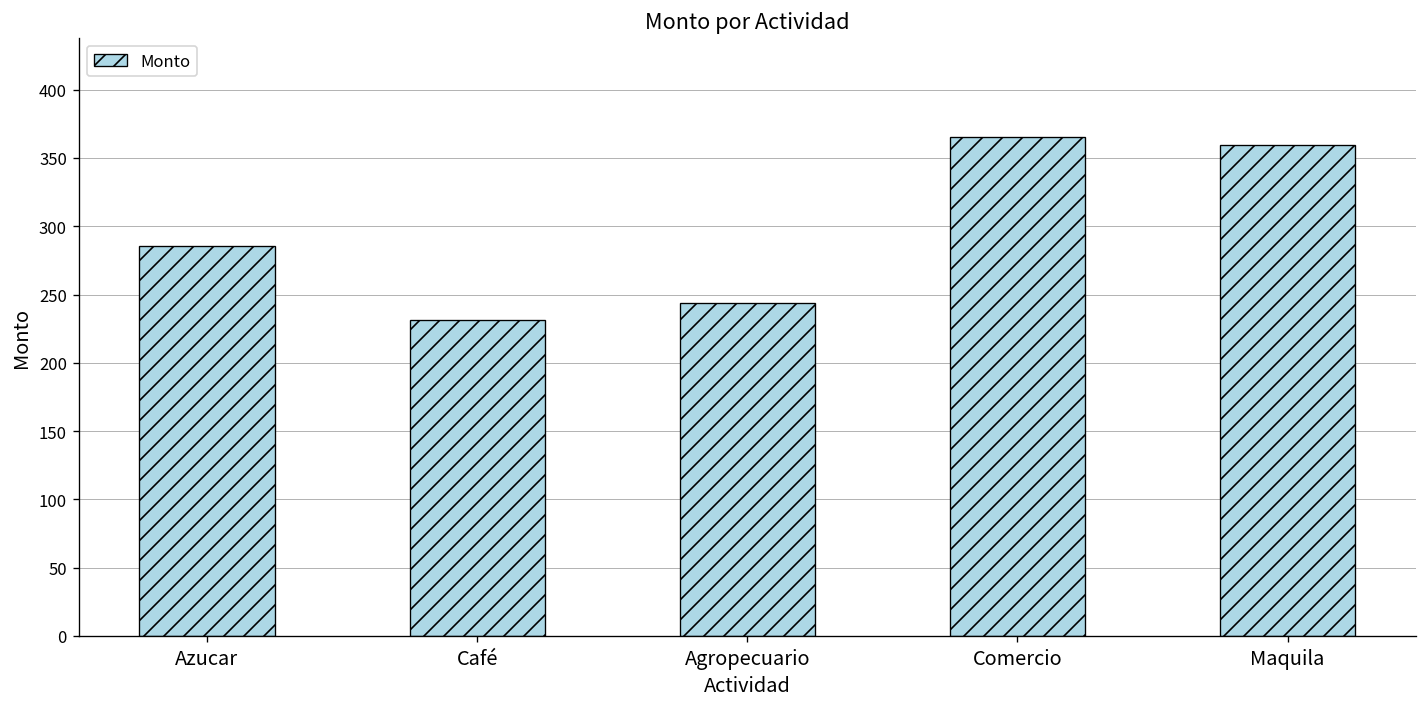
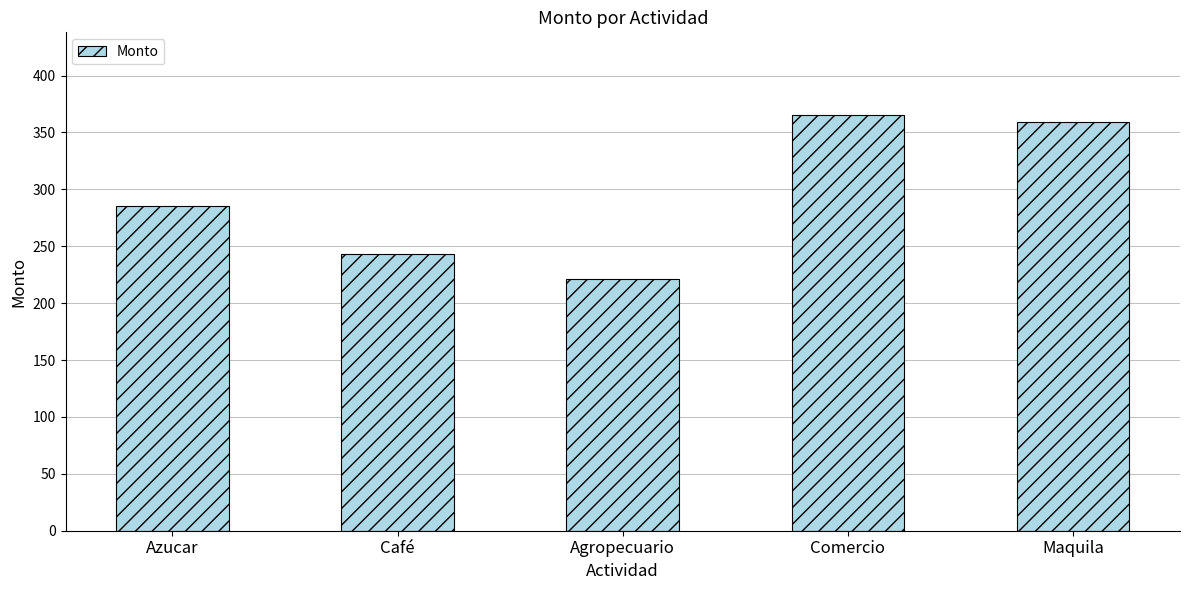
  {
    "Azucar": 286,
-   "Café": 231,
-   "Agropecuario": 243,
+   "Café": 243,
+   "Agropecuario": 221,
    "Comercio": 365,
    "Maquila": 359
  }
